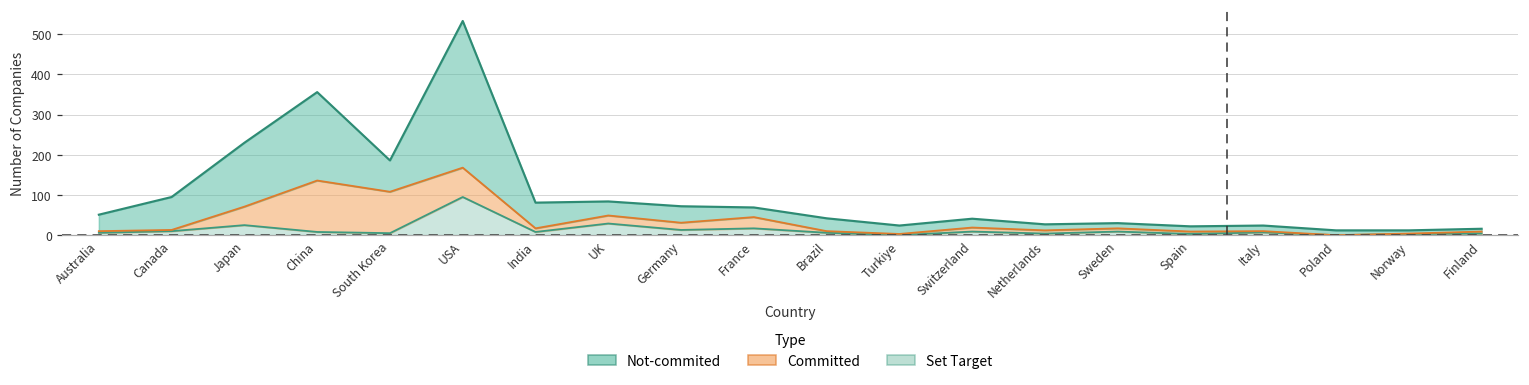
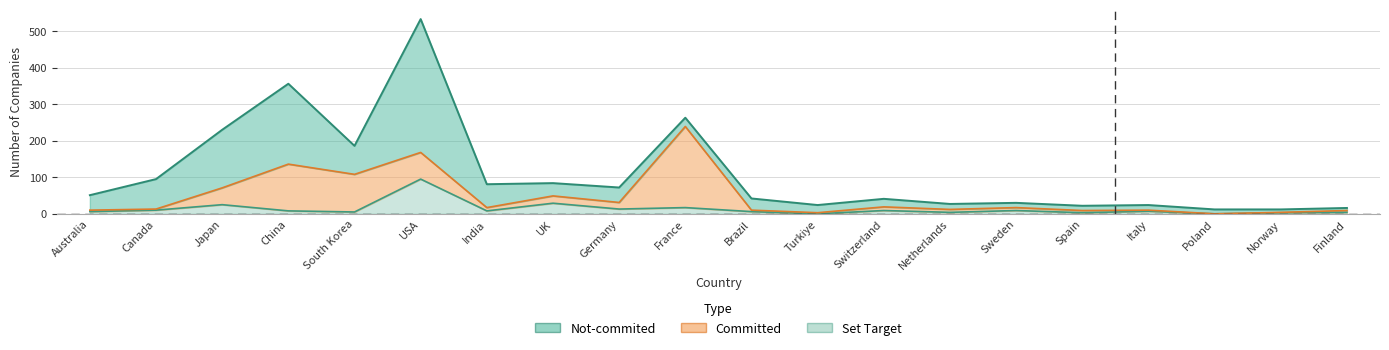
  {
    "Committed": {
      "Japan": 50,
      "China": 130,
      "South Korea": 100,
      "USA": 70,
      "India": 10,
      "UK": 20,
      "Germany": 20,
-     "France": 30,
+     "France": 220,
      "Switzerland": 10,
      "Netherlands": 10,
      "Sweden": 10
    }
  }
